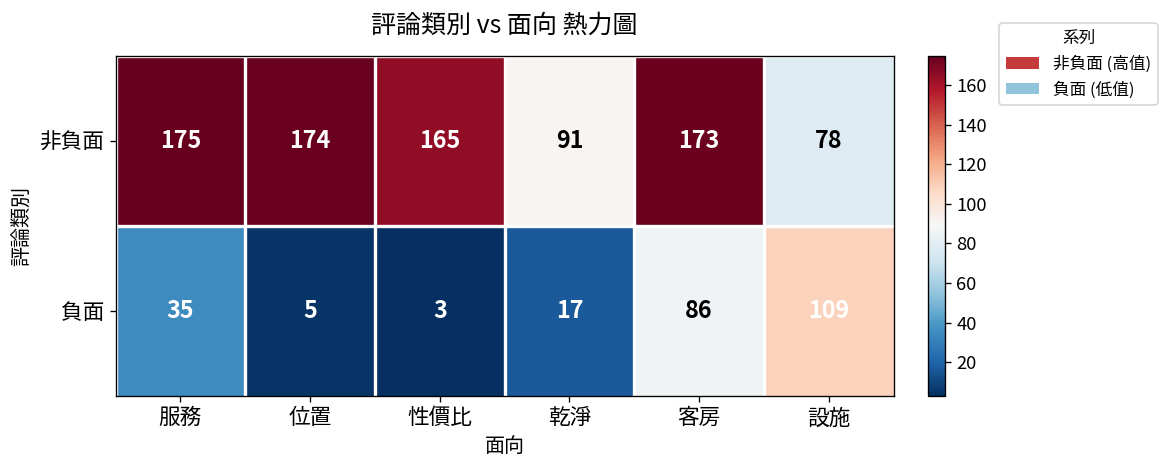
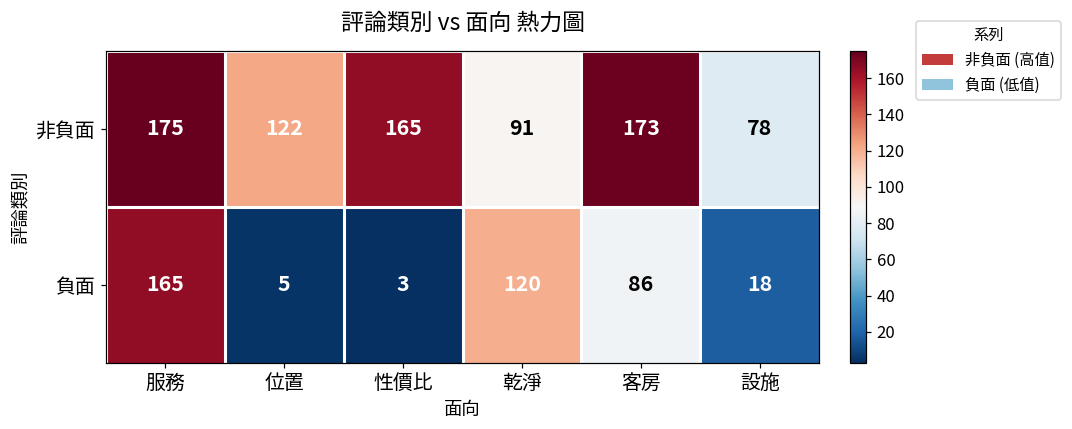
  {
    "非負面": {
      "服務": 175,
-     "位置": 174,
+     "位置": 122,
      "性價比": 165,
      "乾淨": 91,
      "客房": 173,
      "設施": 78
    },
    "負面": {
-     "服務": 35,
+     "服務": 165,
      "位置": 5,
      "性價比": 3,
-     "乾淨": 17,
+     "乾淨": 120,
      "客房": 86,
-     "設施": 109
+     "設施": 18
    }
  }
